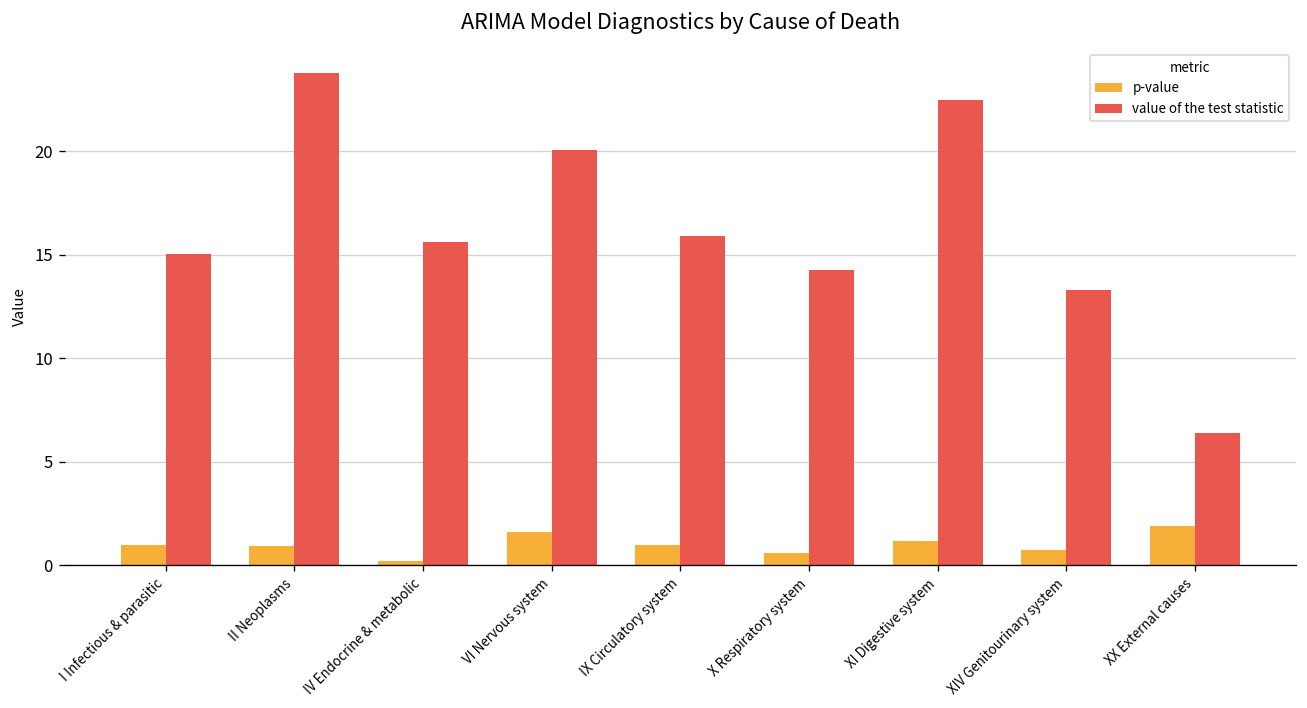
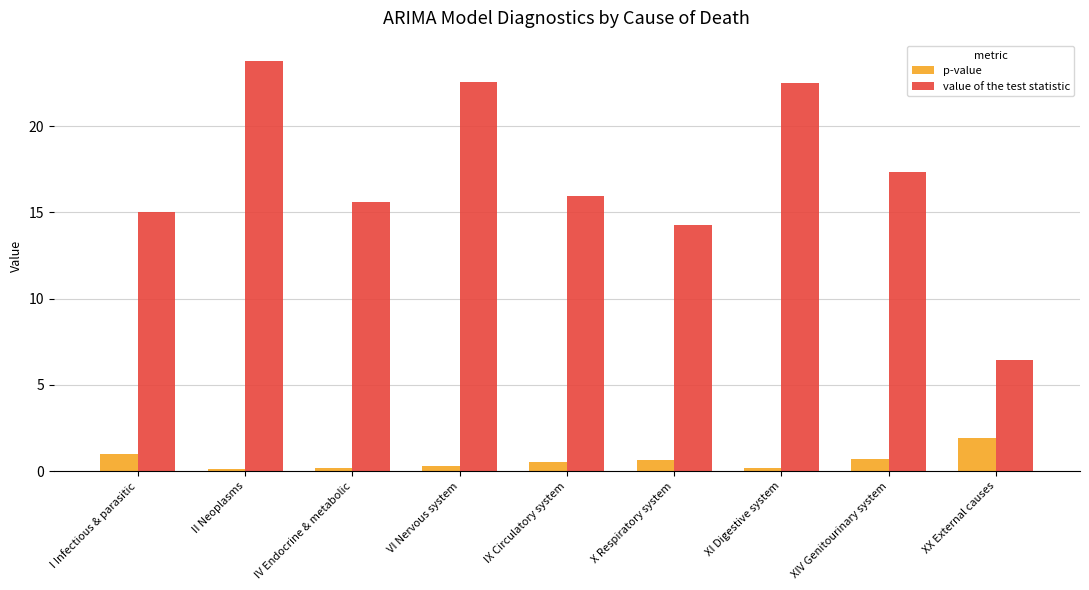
  {
    "p-value": {
      "I Infectious & parasitic": 1.0,
-     "II Neoplasms": 0.9,
+     "II Neoplasms": 0.1,
      "IV Endocrine & metabolic": 0.2,
-     "VI Nervous system": 1.6,
-     "IX Circulatory system": 1.0,
+     "VI Nervous system": 0.3,
+     "IX Circulatory system": 0.5,
      "X Respiratory system": 0.6,
-     "XI Digestive system": 1.2,
+     "XI Digestive system": 0.2,
      "XIV Genitourinary system": 0.7,
      "XX External causes": 1.9
    },
    "value of the test statistic": {
      "I Infectious & parasitic": 15.0,
      "II Neoplasms": 23.8,
      "IV Endocrine & metabolic": 15.6,
-     "VI Nervous system": 20.1,
+     "VI Nervous system": 22.5,
      "IX Circulatory system": 15.9,
      "X Respiratory system": 14.3,
      "XI Digestive system": 22.5,
-     "XIV Genitourinary system": 13.3,
+     "XIV Genitourinary system": 17.3,
      "XX External causes": 6.4
    }
  }
